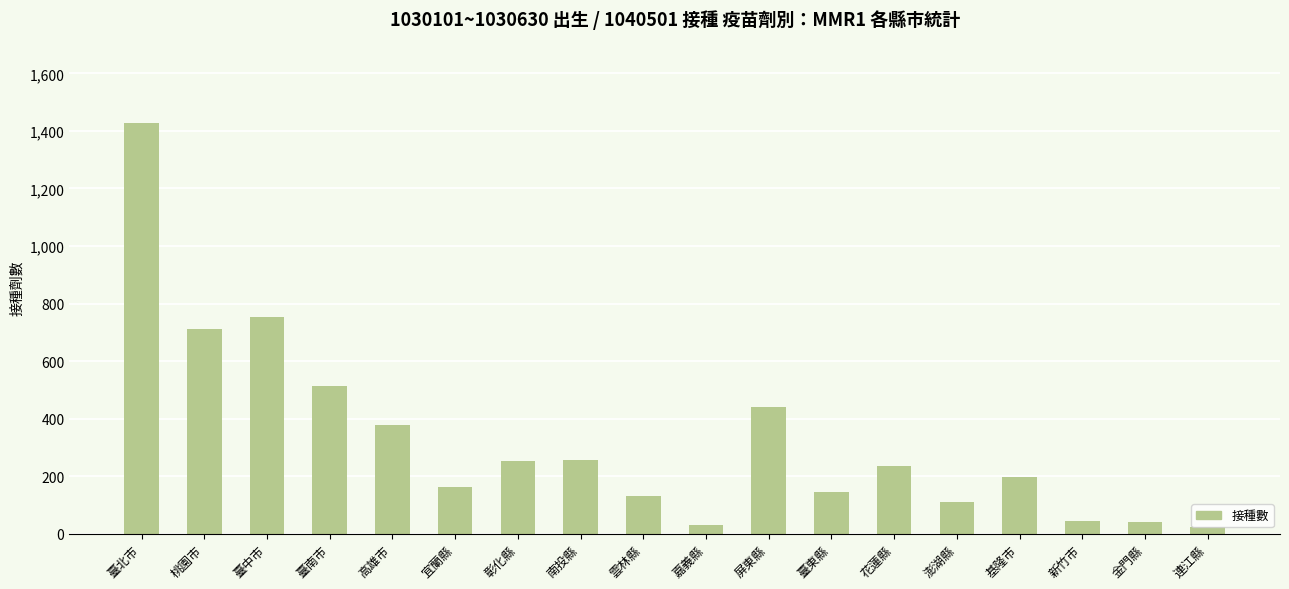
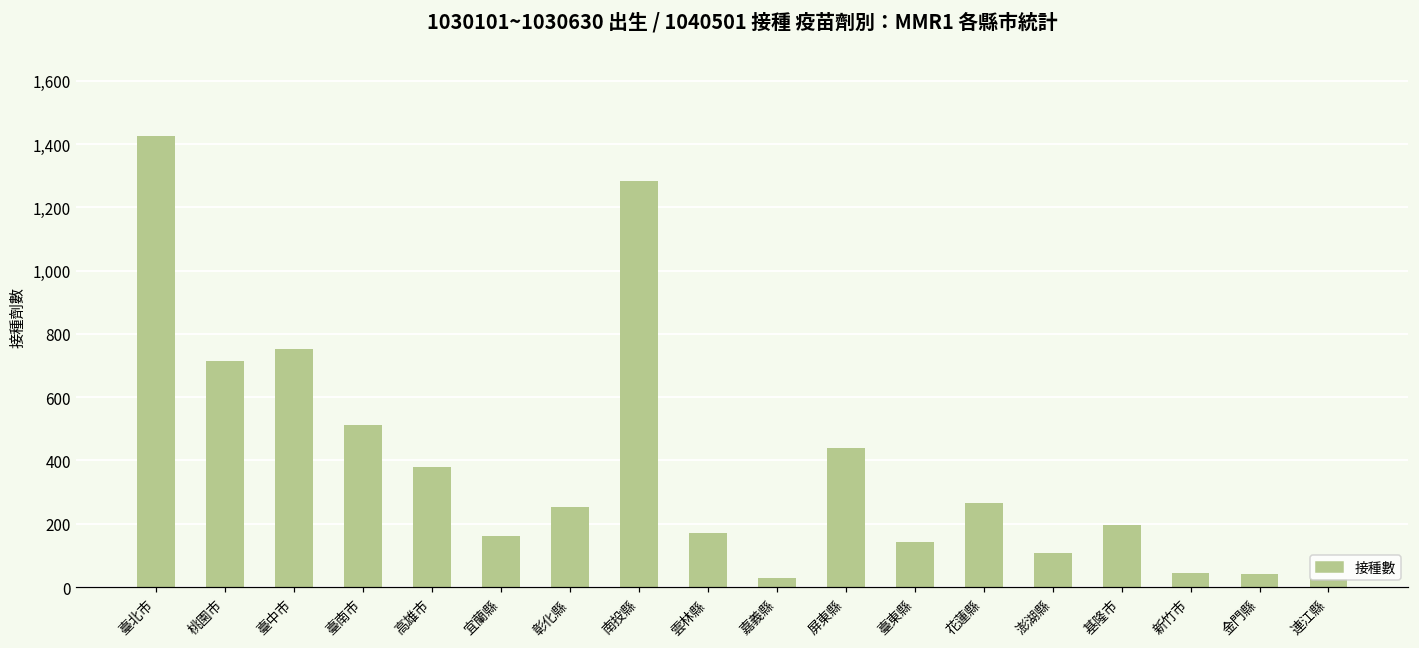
  {
    "臺北市": "1,430",
    "桃園市": "710",
    "臺中市": "750",
    "臺南市": "510",
    "高雄市": "380",
    "宜蘭縣": "160",
    "彰化縣": "250",
-   "南投縣": "260",
-   "雲林縣": "130",
+   "南投縣": "1,280",
+   "雲林縣": "170",
    "嘉義縣": "30",
    "屏東縣": "440",
    "臺東縣": "140",
-   "花蓮縣": "240",
+   "花蓮縣": "270",
    "澎湖縣": "110",
    "基隆市": "200",
    "新竹市": "40",
    "金門縣": "40"
  }
